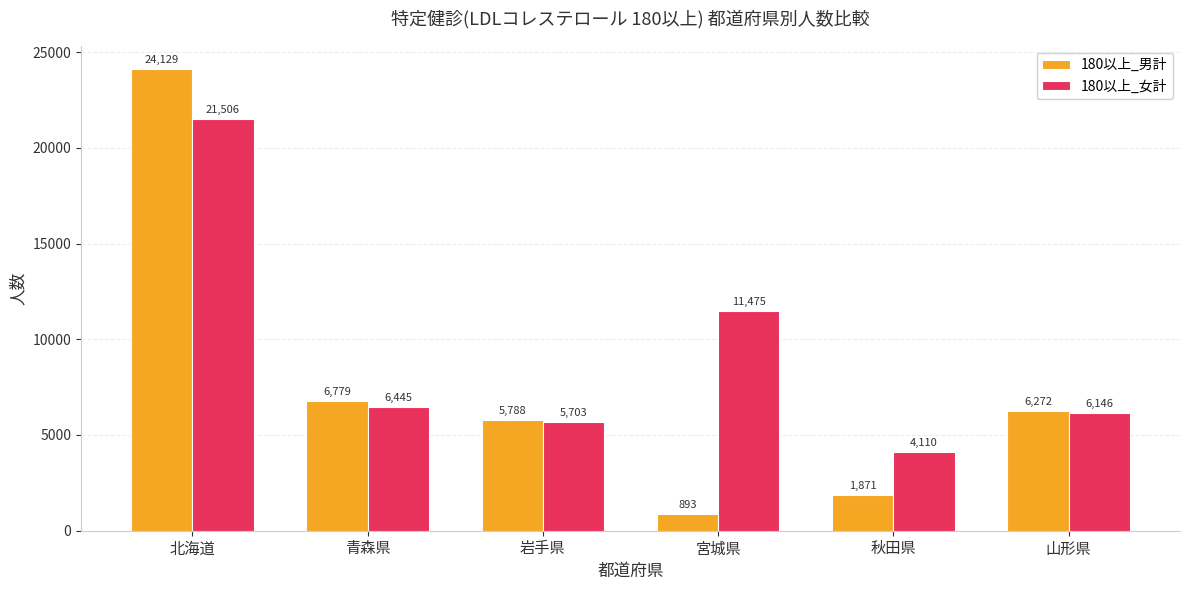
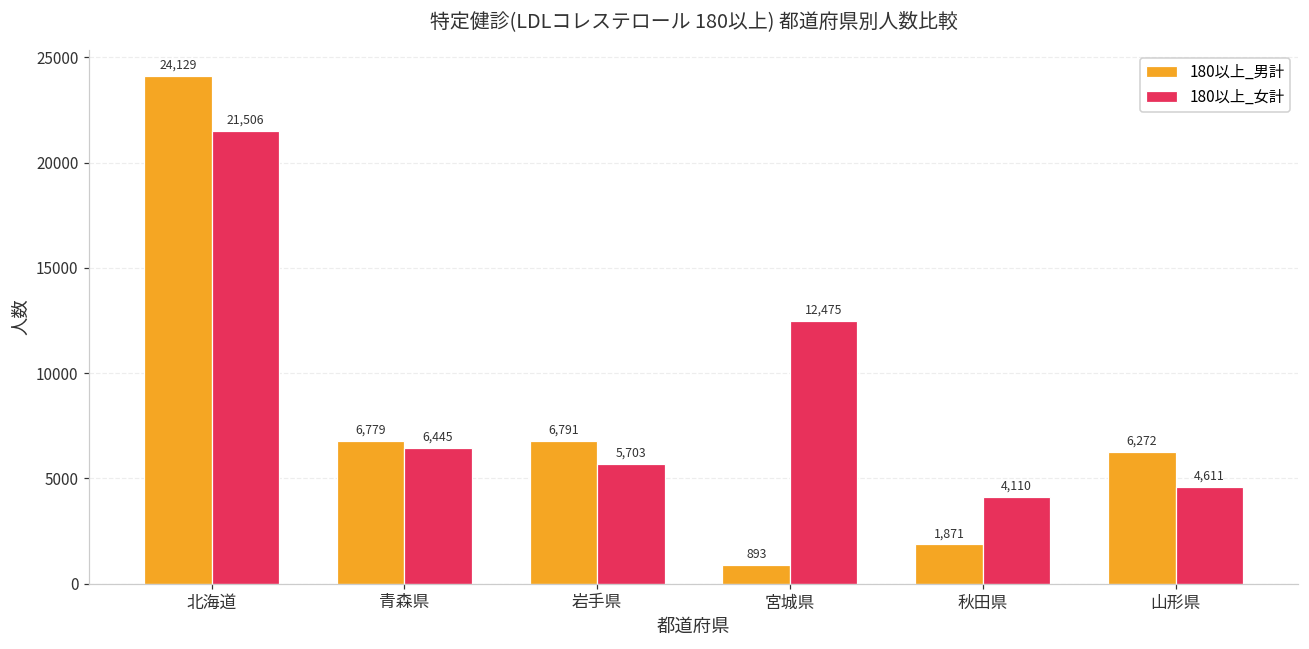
  {
    "180以上_男計": {
      "北海道": "24,129",
      "青森県": "6,779",
-     "岩手県": "5,788",
+     "岩手県": "6,791",
      "宮城県": "893",
      "秋田県": "1,871",
      "山形県": "6,272"
    },
    "180以上_女計": {
      "北海道": "21,506",
      "青森県": "6,445",
      "岩手県": "5,703",
-     "宮城県": "11,475",
+     "宮城県": "12,475",
      "秋田県": "4,110",
-     "山形県": "6,146"
+     "山形県": "4,611"
    }
  }
